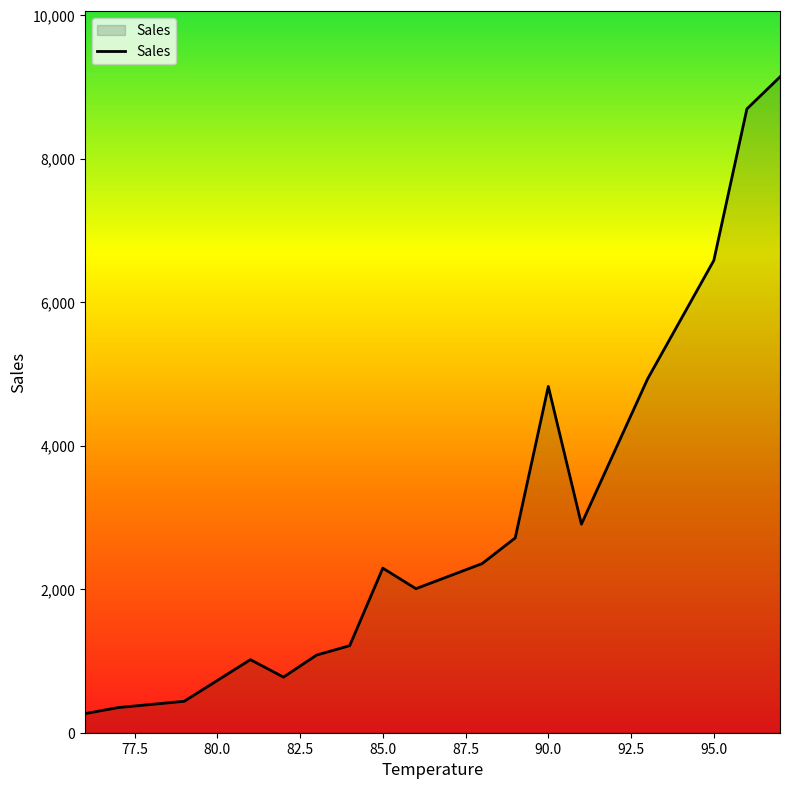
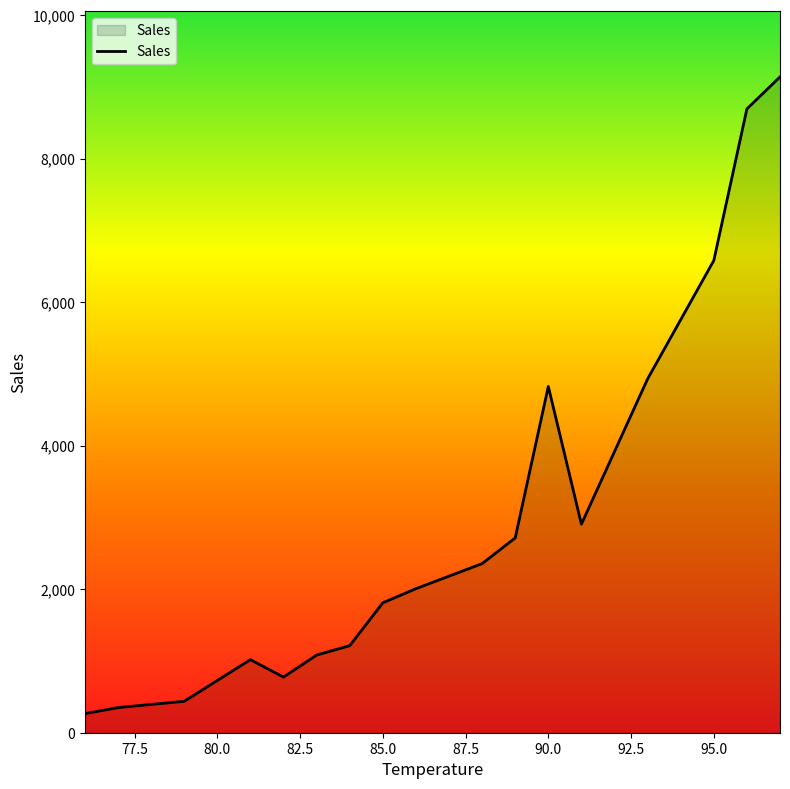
  {
-   "85.0": "2,300",
+   "85.0": "1,800",
    "90.0": "4,800",
    "95.0": "6,600"
  }
